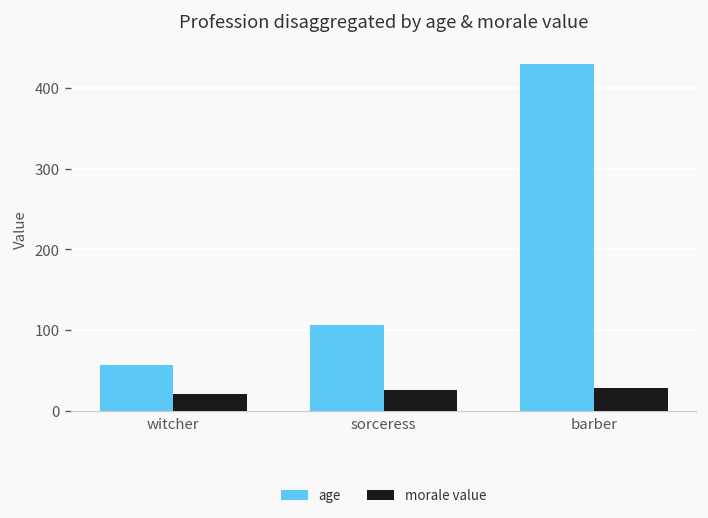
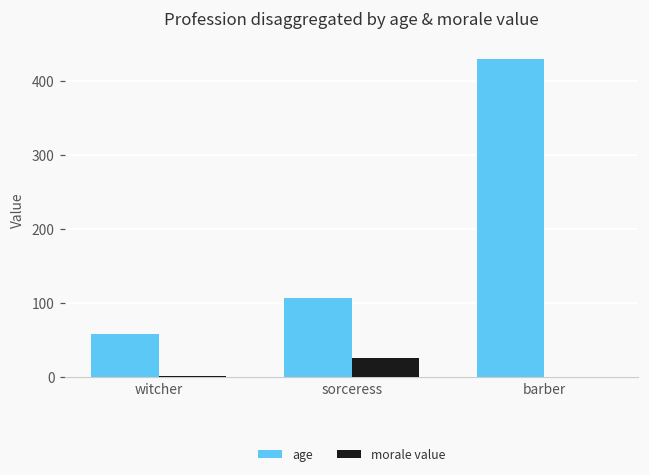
  {
    "age": {
      "witcher": 60,
      "sorceress": 110,
      "barber": 430
    },
    "morale value": {
-     "witcher": 20,
+     "witcher": 0,
      "sorceress": 30,
-     "barber": 30
+     "barber": 0
    }
  }
